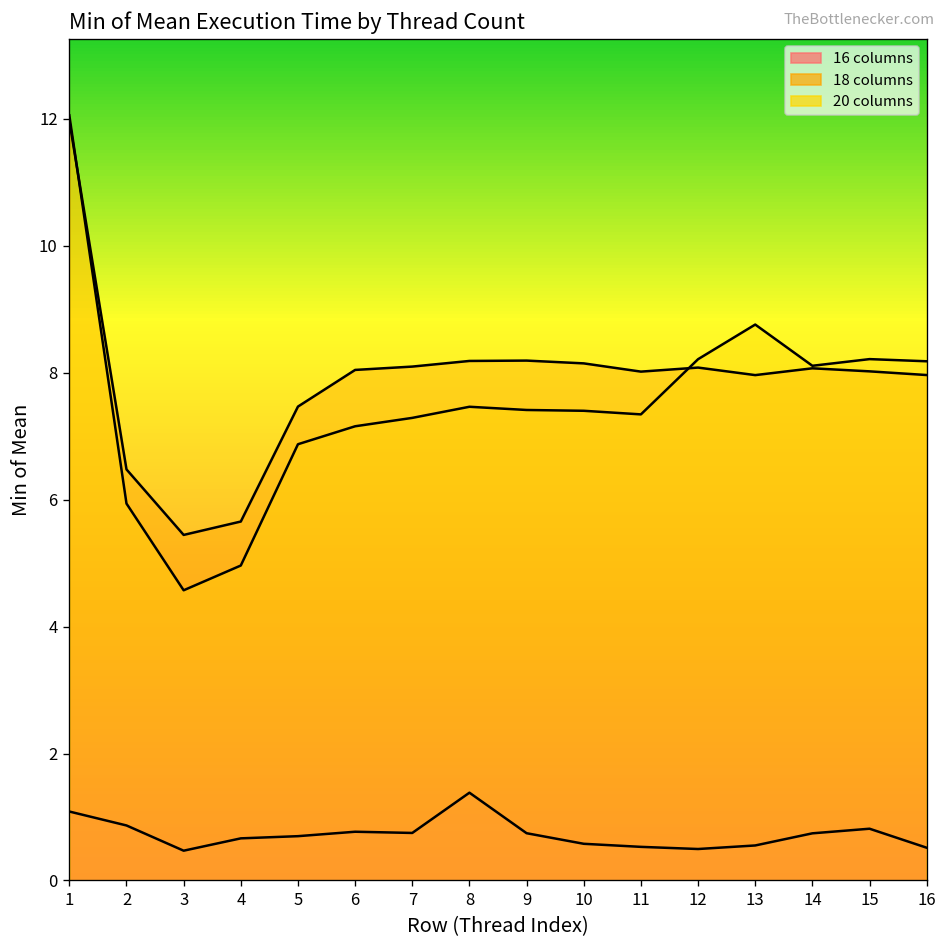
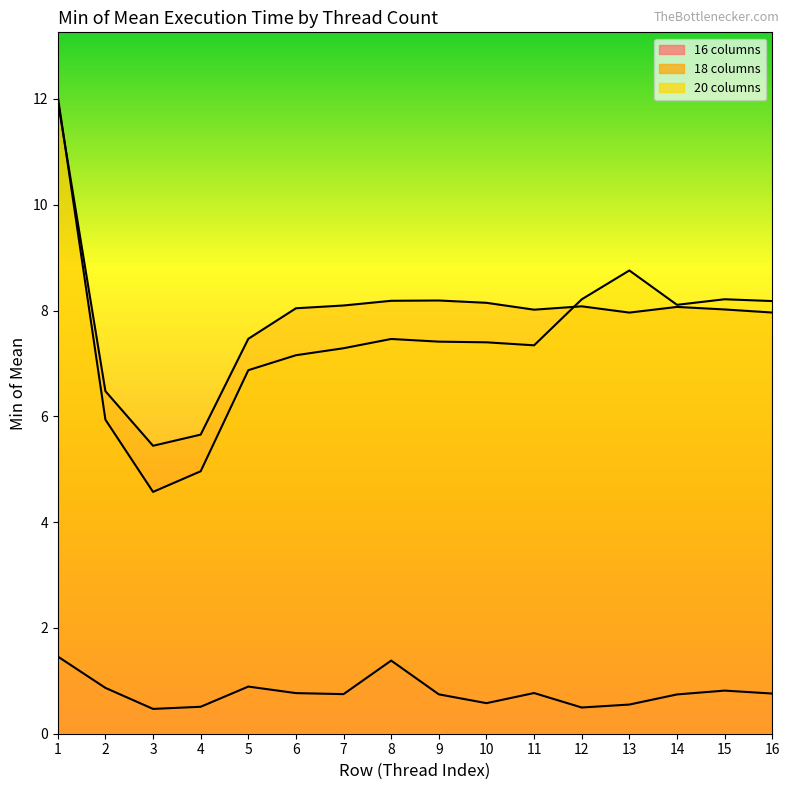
  {
    "16 columns": {
-     "1": 1.1,
+     "1": 1.5,
      "2": 0.9,
      "3": 0.5,
-     "4": 0.7,
-     "5": 0.7,
+     "4": 0.5,
+     "5": 0.9,
      "6": 0.8,
      "7": 0.7,
      "8": 1.4,
      "9": 0.7,
      "10": 0.6,
-     "11": 0.5,
+     "11": 0.8,
      "12": 0.5,
      "13": 0.6,
      "14": 0.7,
      "15": 0.8,
-     "16": 0.5
+     "16": 0.8
    }
  }
